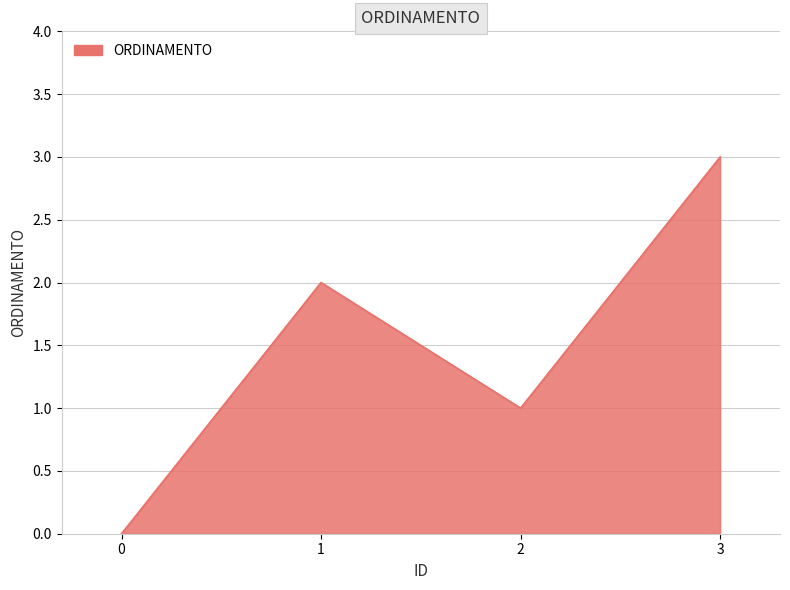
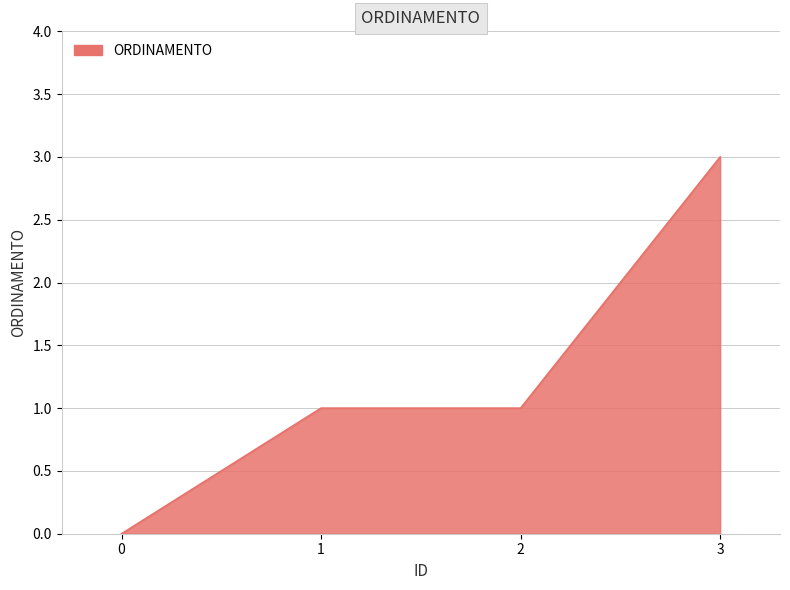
  {
    "0": 0,
-   "1": 2,
+   "1": 1,
    "2": 1,
    "3": 3
  }
